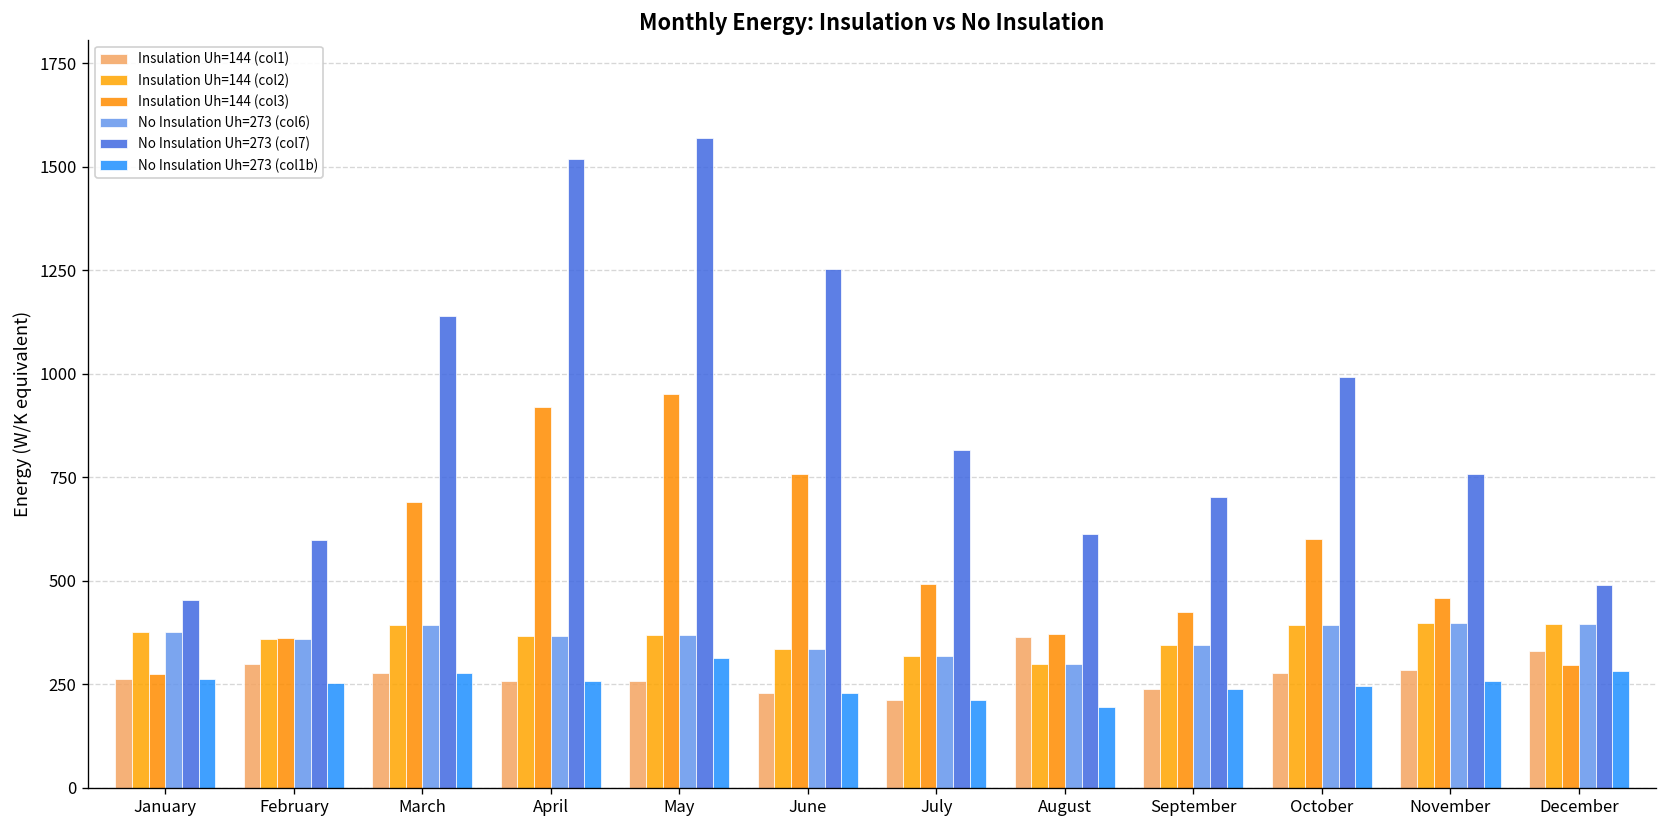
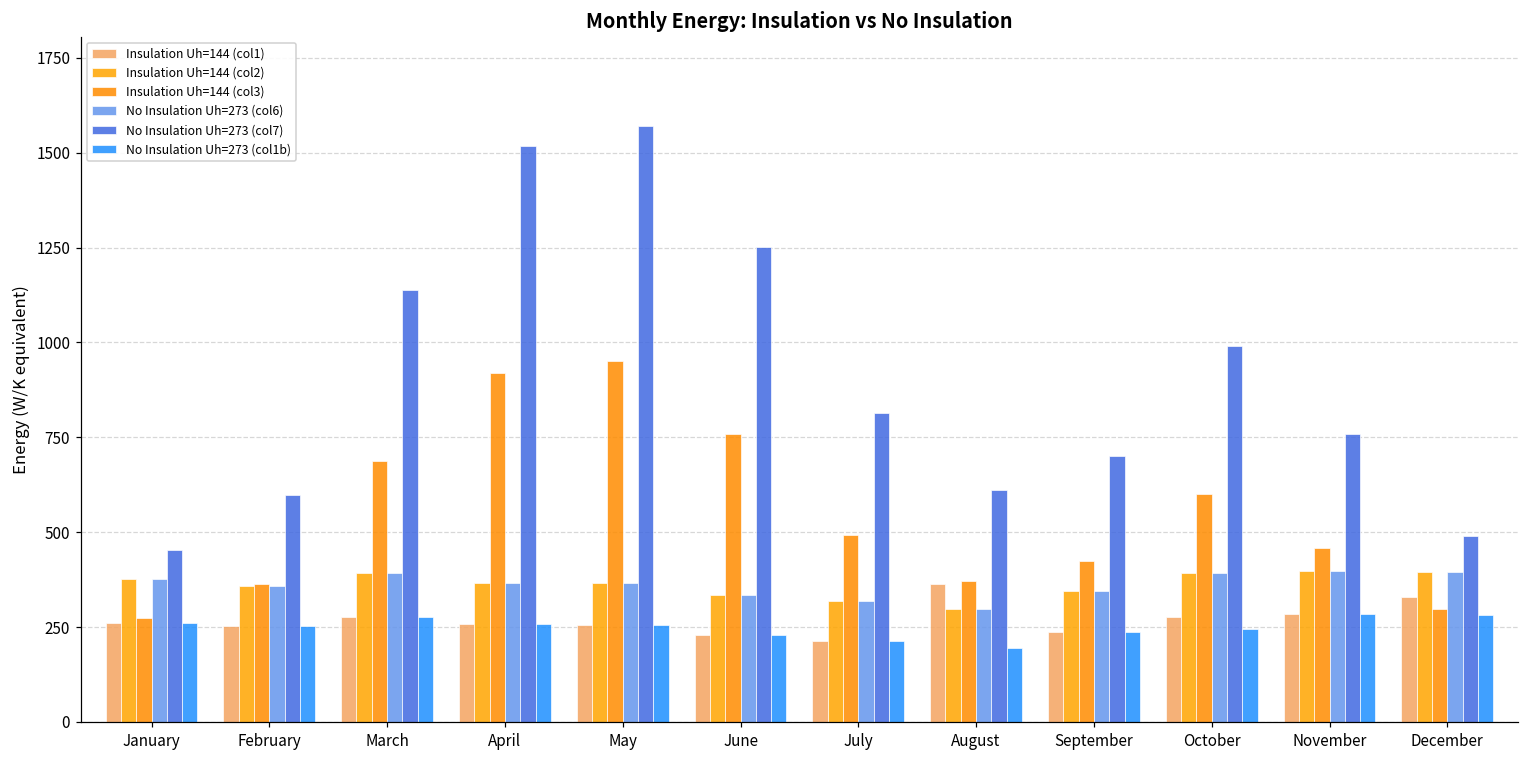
  {
    "Insulation Uh=144 (col1)": {
      "January": 260,
-     "February": 300,
+     "February": 250,
      "March": 280,
      "April": 260,
      "May": 260,
      "June": 230,
      "July": 210,
      "August": 360,
      "September": 240,
      "October": 280,
      "November": 280,
      "December": 330
    },
    "No Insulation Uh=273 (col1b)": {
      "January": 260,
      "February": 250,
      "March": 280,
      "April": 260,
-     "May": 310,
+     "May": 260,
      "June": 230,
      "July": 210,
      "August": 190,
      "September": 240,
      "October": 250,
-     "November": 260,
+     "November": 280,
      "December": 280
    }
  }
